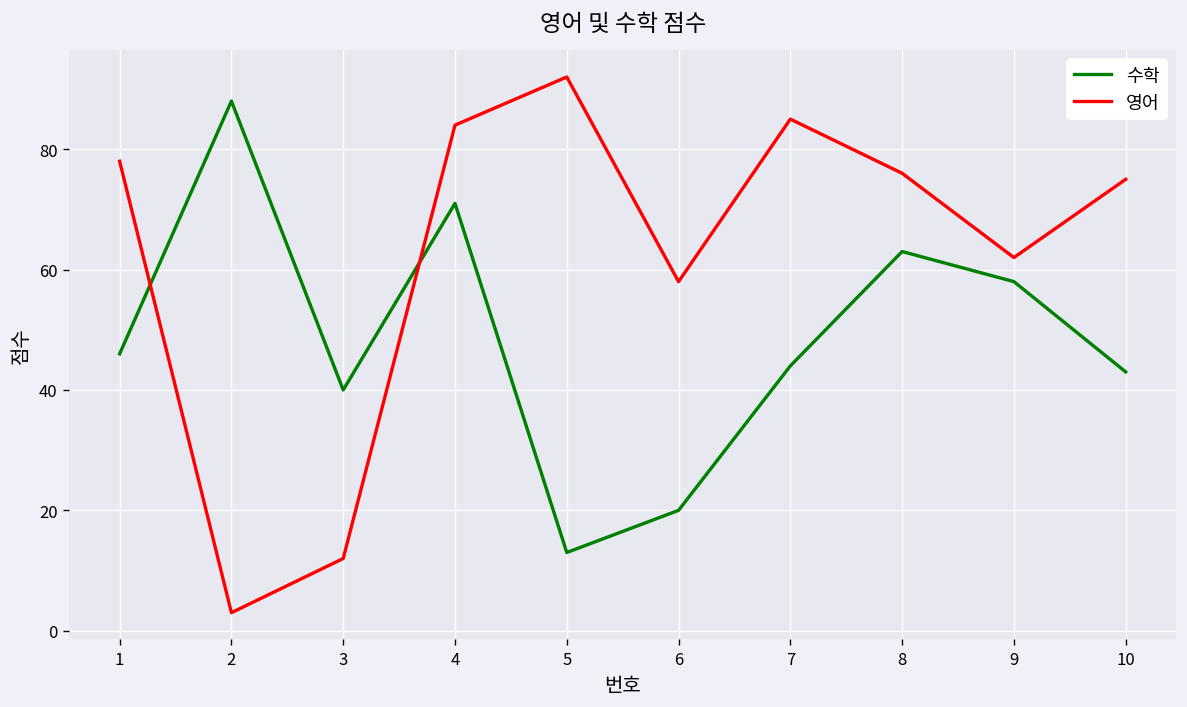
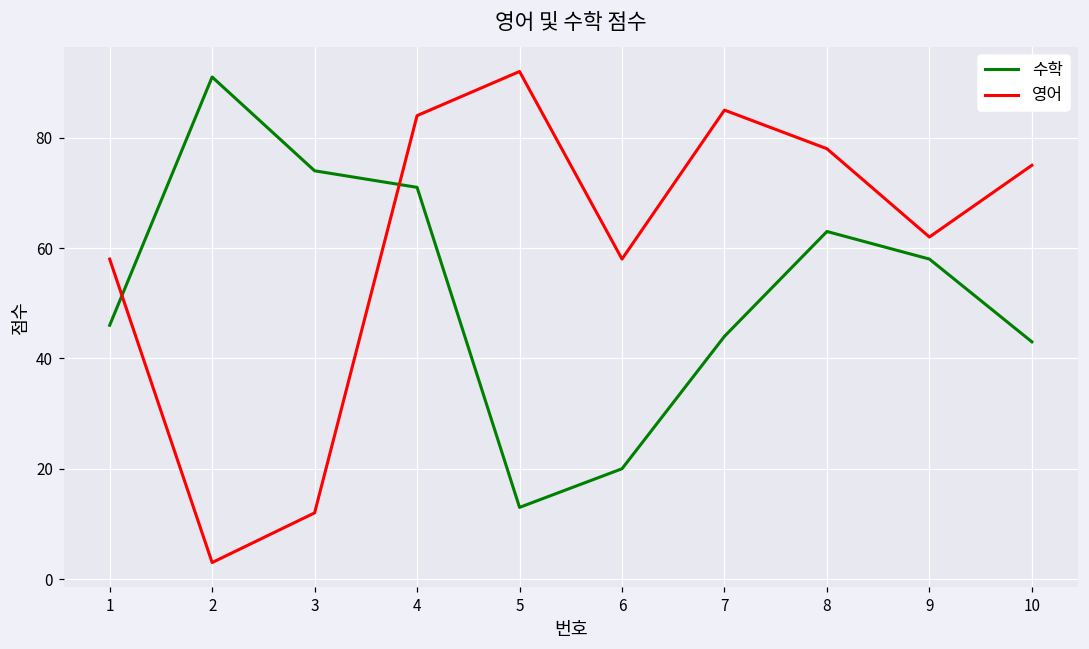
  {
    "수학": {
      "1": 46,
-     "2": 88,
-     "3": 40,
+     "2": 91,
+     "3": 74,
      "4": 71,
      "5": 13,
      "6": 20,
      "7": 44,
      "8": 63,
      "9": 58,
      "10": 43
    },
    "영어": {
-     "1": 78,
+     "1": 58,
      "2": 3,
      "3": 12,
      "4": 84,
      "5": 92,
      "6": 58,
      "7": 85,
-     "8": 76,
+     "8": 78,
      "9": 62,
      "10": 75
    }
  }
